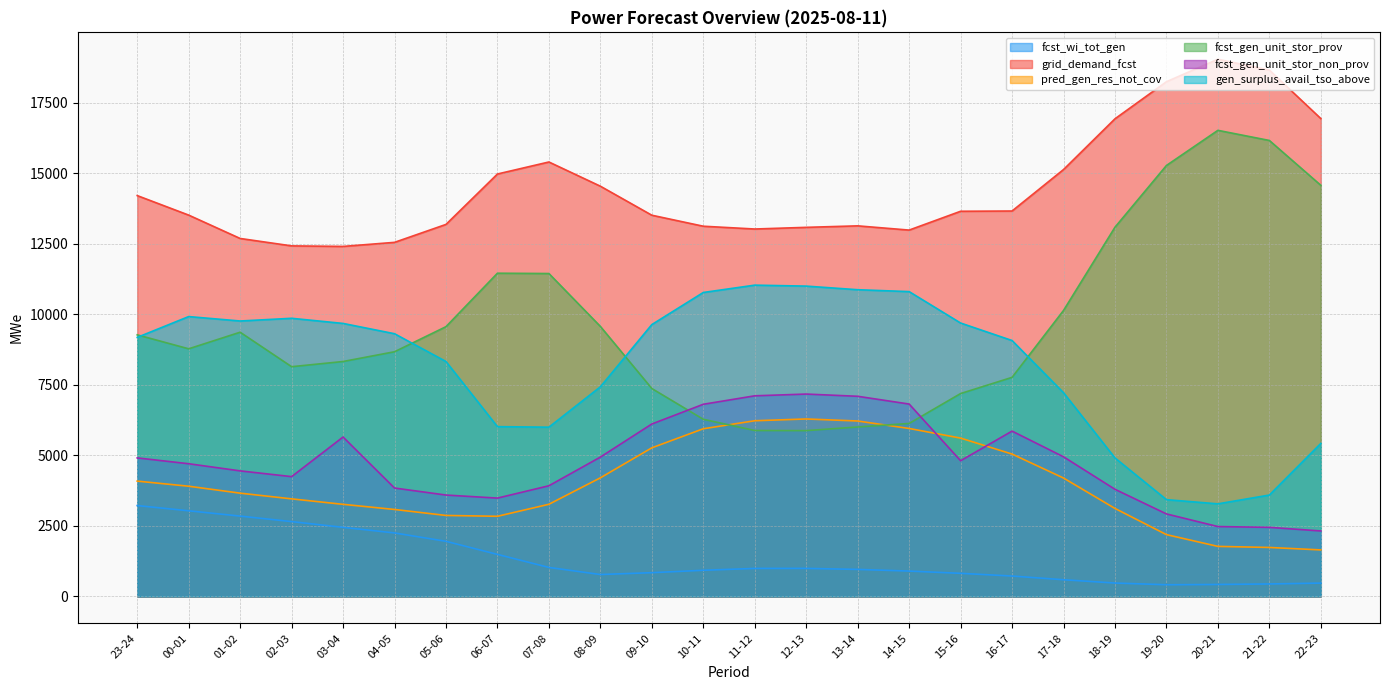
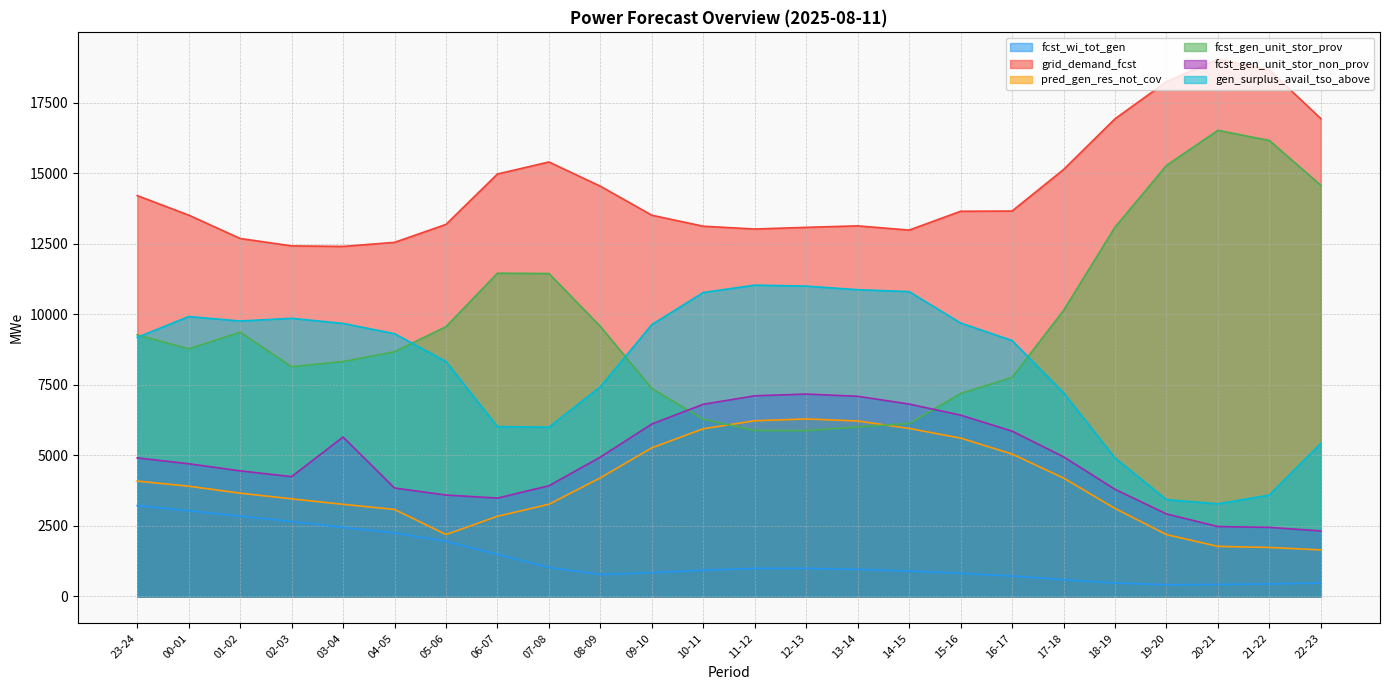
  {
    "grid_demand_fcst": {
      "23-24": 14200,
      "00-01": 13500,
      "01-02": 12700,
      "02-03": 12400,
      "03-04": 12400,
      "04-05": 12600,
      "05-06": 13200,
      "06-07": 15000,
      "07-08": 15400,
      "08-09": 14500,
      "09-10": 13500,
      "10-11": 13100,
      "11-12": 13000,
      "12-13": 13100,
      "13-14": 13100,
      "14-15": 13000,
      "15-16": 13700,
      "16-17": 13700,
      "17-18": 15100,
      "18-19": 16900,
      "22-23": 16900
    },
    "pred_gen_res_not_cov": {
      "23-24": 4100,
      "00-01": 3900,
      "01-02": 3700,
      "02-03": 3500,
      "03-04": 3300,
      "04-05": 3100,
-     "05-06": 2900,
+     "05-06": 2200,
      "06-07": 2800,
      "07-08": 3300,
      "08-09": 4200,
      "09-10": 5300,
      "10-11": 5900,
      "11-12": 6200,
      "12-13": 6300,
      "13-14": 6200,
      "14-15": 6000,
      "15-16": 5600,
      "16-17": 5000,
      "17-18": 4200,
      "18-19": 3100,
      "19-20": 2200,
      "20-21": 1800,
      "21-22": 1700,
      "22-23": 1700
    },
    "fcst_gen_unit_stor_prov": {
      "00-01": 8800,
      "01-02": 9400,
      "02-03": 8100,
      "03-04": 8300,
      "04-05": 8700,
      "05-06": 9600,
      "06-07": 11500,
      "07-08": 11400,
      "08-09": 9600,
      "09-10": 7400,
      "10-11": 6300,
      "11-12": 5900,
      "12-13": 5900,
      "13-14": 6000,
      "14-15": 6100,
      "15-16": 7200,
      "16-17": 7800,
      "17-18": 10100,
      "18-19": 13100,
      "19-20": 15300,
      "20-21": 16500,
      "21-22": 16200,
      "22-23": 14600
    },
    "fcst_gen_unit_stor_non_prov": {
      "23-24": 4900,
      "00-01": 4700,
      "01-02": 4500,
      "02-03": 4200,
      "03-04": 5700,
      "04-05": 3800,
      "05-06": 3600,
      "06-07": 3500,
      "07-08": 3900,
      "08-09": 4900,
      "09-10": 6100,
      "10-11": 6800,
      "11-12": 7100,
      "12-13": 7200,
      "13-14": 7100,
      "14-15": 6800,
-     "15-16": 4800,
+     "15-16": 6400,
      "16-17": 5900,
      "17-18": 5000,
      "18-19": 3800,
      "19-20": 2900,
      "20-21": 2500,
      "21-22": 2500,
      "22-23": 2300
    }
  }
